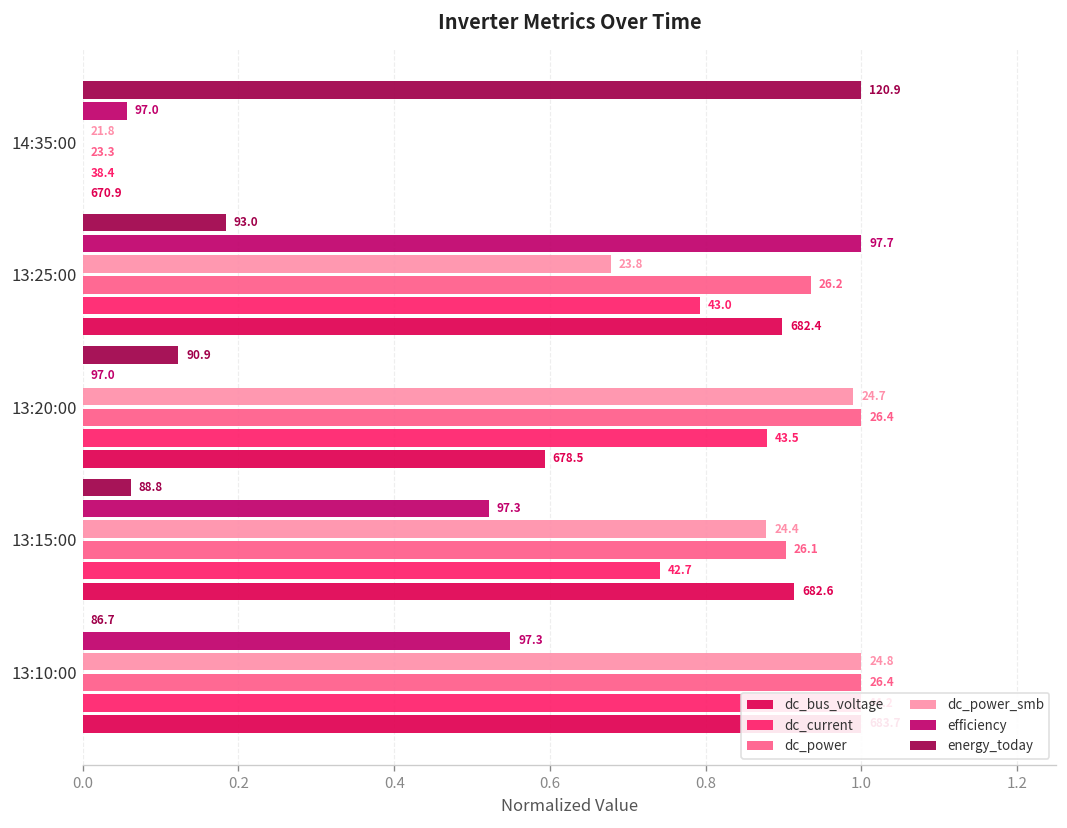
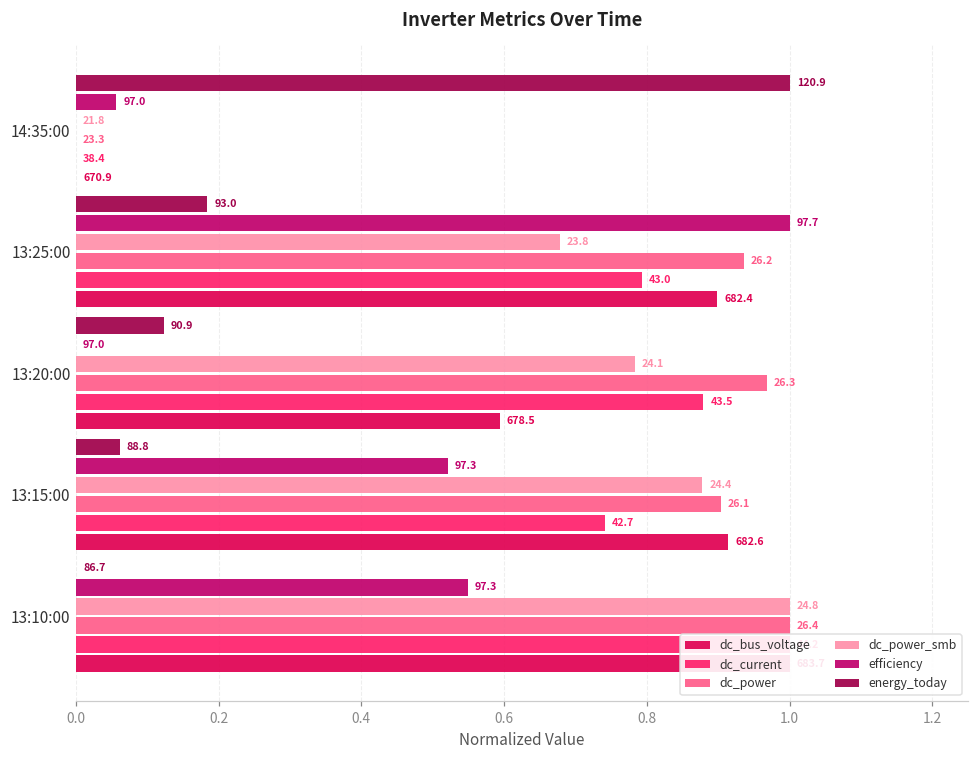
  {
    "dc_power": {
-     "13:20:00": 26.4
+     "13:20:00": 26.3
    },
    "dc_power_smb": {
-     "13:20:00": 24.7
+     "13:20:00": 24.1
    }
  }
